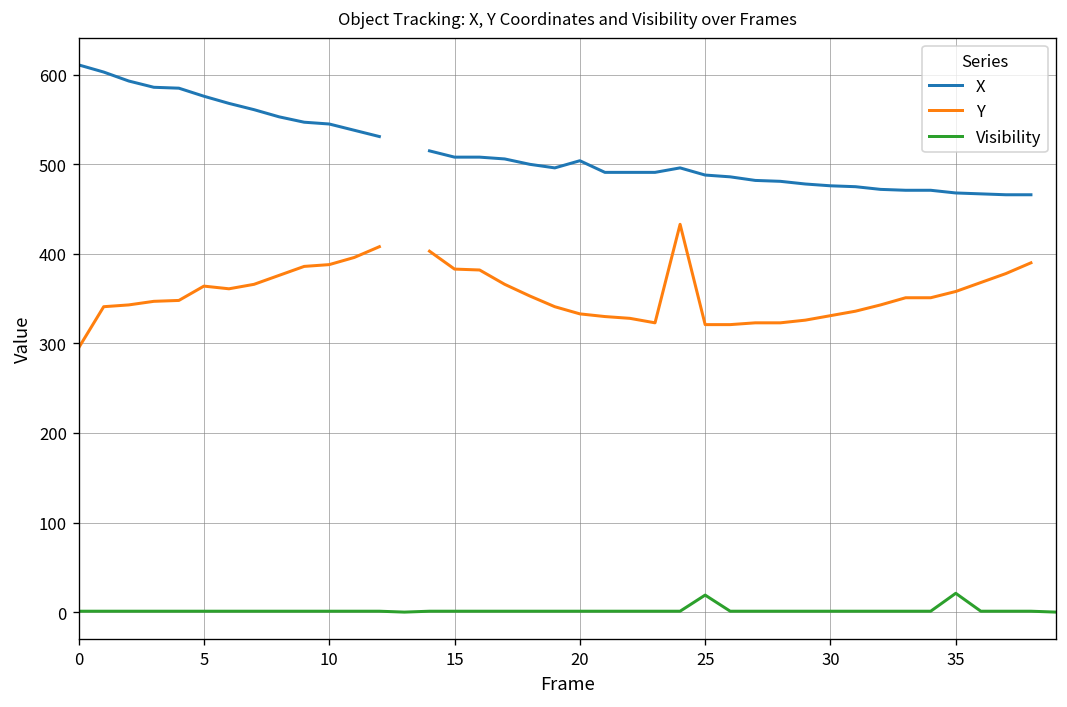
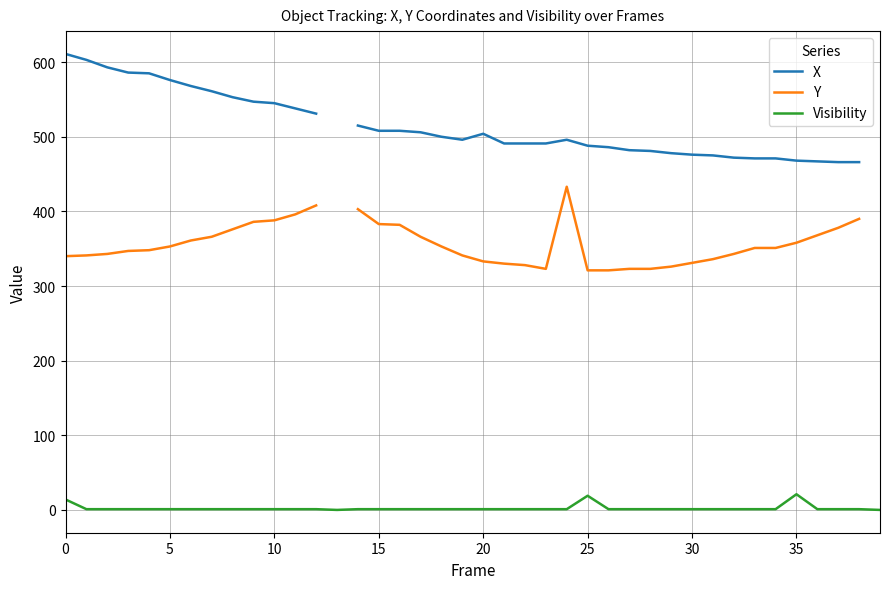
  {
    "X": {
      "0": 610,
      "5": 580,
      "10": 550,
      "15": 510,
      "20": 500,
      "25": 490,
      "30": 480,
      "35": 470
    },
    "Y": {
-     "0": 300,
-     "5": 360,
+     "0": 340,
+     "5": 350,
      "10": 390,
      "15": 380,
      "20": 330,
      "25": 320,
      "30": 330,
      "35": 360
    },
    "Visibility": {
-     "0": 0,
+     "0": 10,
      "5": 0,
      "10": 0,
      "15": 0,
      "20": 0,
      "25": 20,
      "30": 0,
      "35": 20
    }
  }
